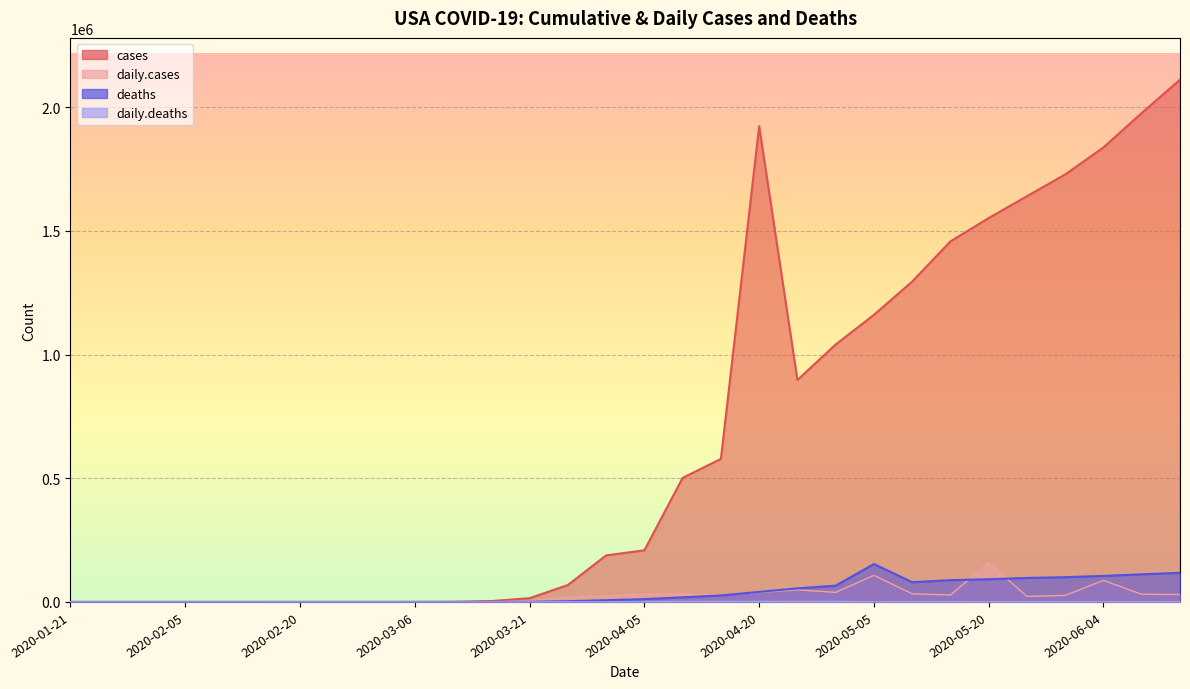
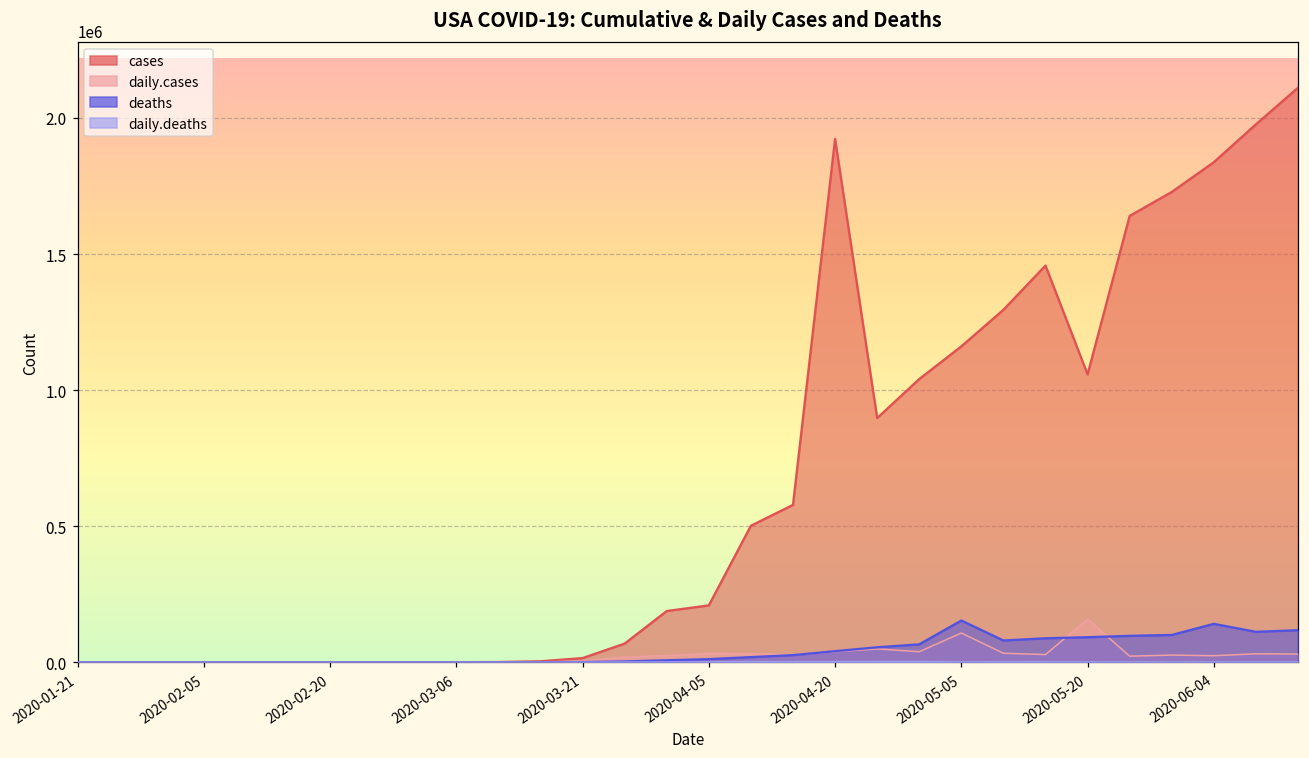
  {
    "cases": {
      "2020-04-05": 210000,
      "2020-04-20": 1920000,
      "2020-05-05": 1160000,
-     "2020-05-20": 1550000,
+     "2020-05-20": 1060000,
      "2020-06-04": 1840000
    },
    "daily.cases": {
      "2020-04-05": 30000,
      "2020-05-05": 110000,
      "2020-05-20": 160000,
-     "2020-06-04": 90000
+     "2020-06-04": 20000
    },
    "deaths": {
      "2020-05-05": 150000,
      "2020-05-20": 90000,
-     "2020-06-04": 110000
+     "2020-06-04": 140000
    },
    "daily.deaths": {
      "2020-04-20": 0,
      "2020-05-05": 0,
      "2020-05-20": 0,
      "2020-06-04": 0
    }
  }
